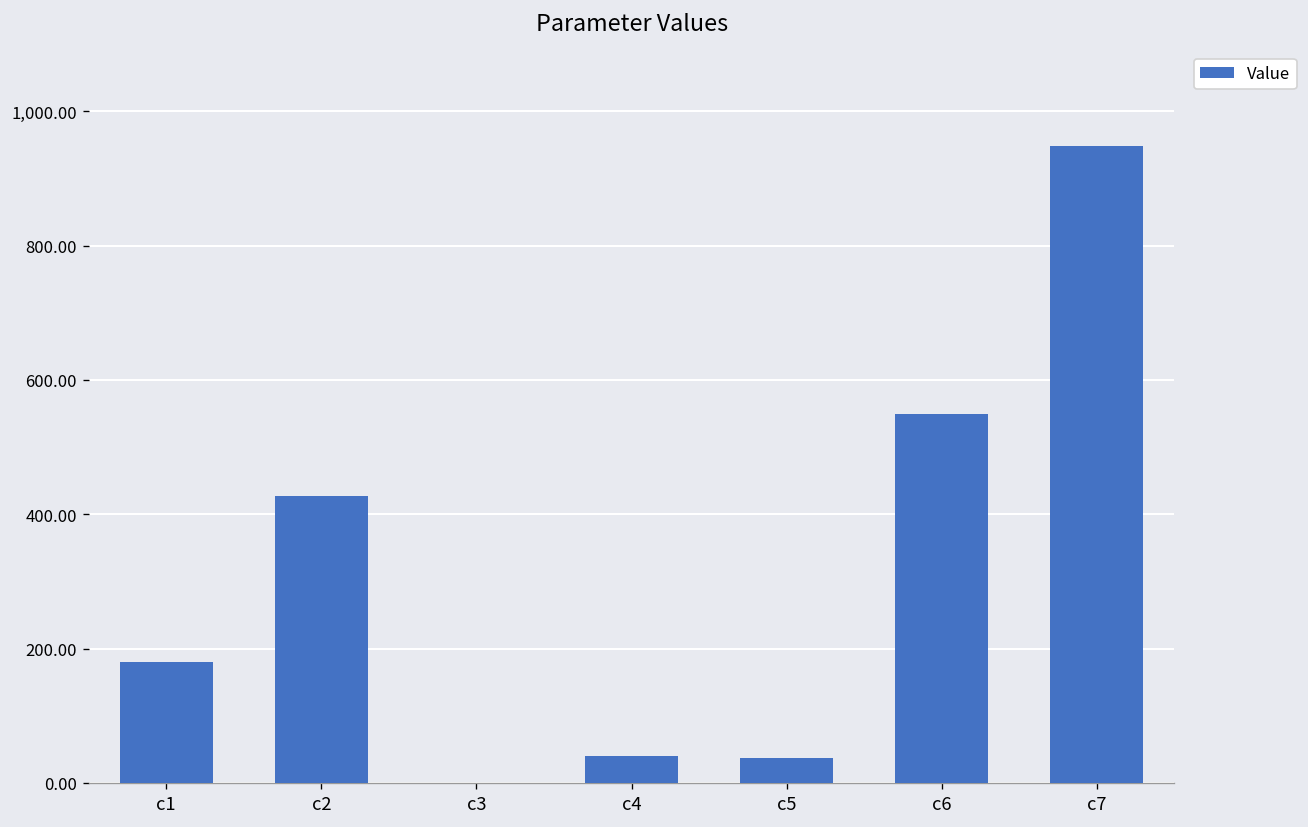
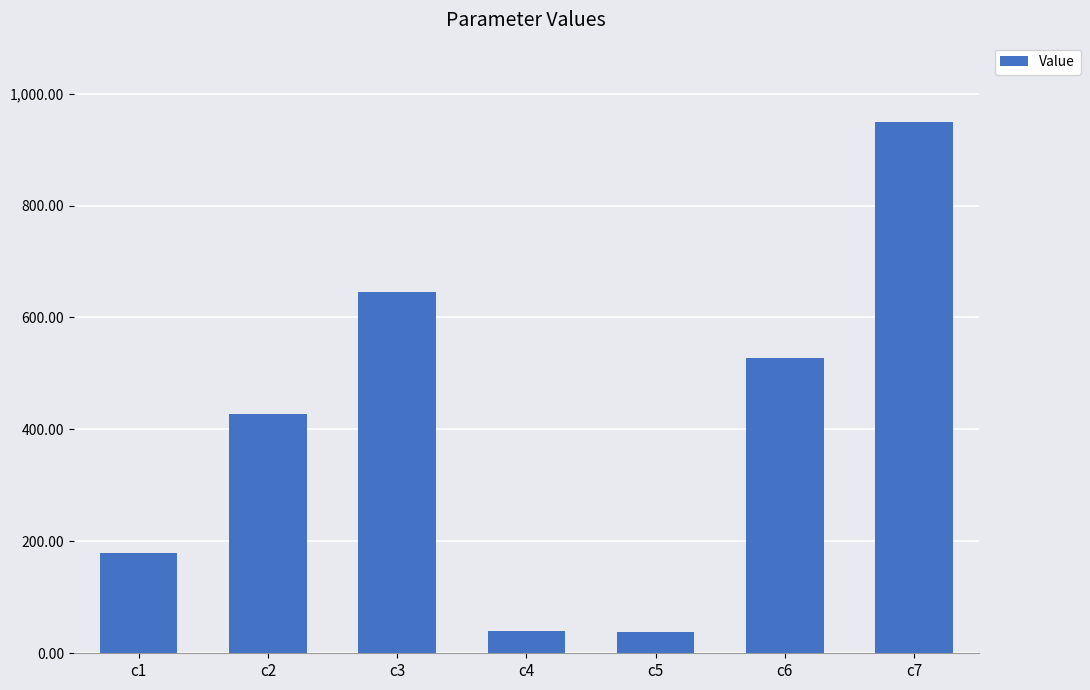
  {
    "c1": 180,
    "c2": 430,
-   "c3": 0,
+   "c3": 650,
    "c4": 40,
    "c5": 40,
-   "c6": 550,
+   "c6": 530,
    "c7": 950
  }
